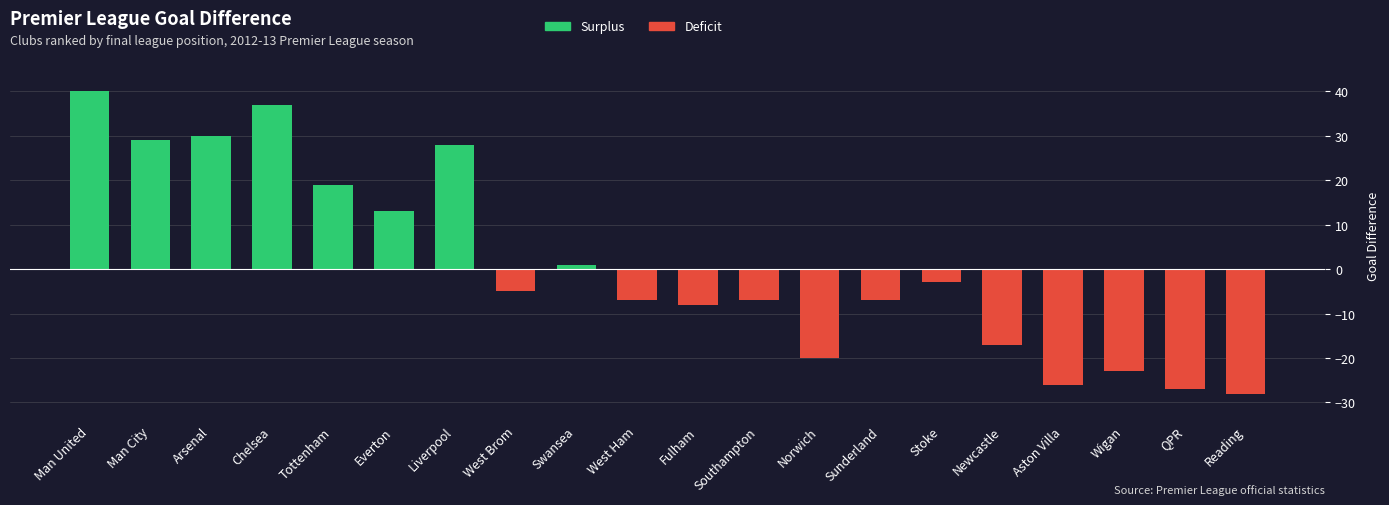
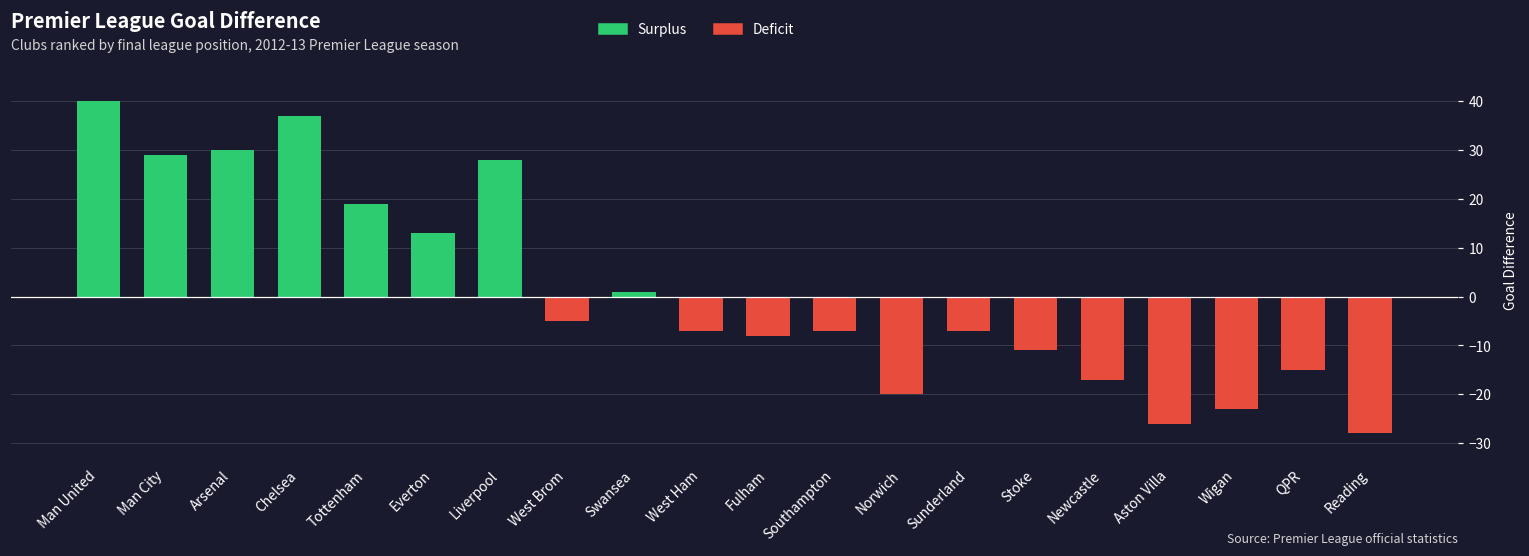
  {
    "Surplus": {
      "Man United": 40,
      "Man City": 29,
      "Arsenal": 30,
      "Chelsea": 37,
      "Tottenham": 19,
      "Everton": 13,
      "Liverpool": 28,
      "West Brom": 0,
      "Swansea": 1,
      "West Ham": 0,
      "Fulham": 0,
      "Southampton": 0,
      "Norwich": 0,
      "Sunderland": 0,
      "Stoke": 0,
      "Newcastle": 0,
      "Aston Villa": 0,
      "Wigan": 0,
      "QPR": 0,
      "Reading": 0
    },
    "Deficit": {
      "Man United": 0,
      "Man City": 0,
      "Arsenal": 0,
      "Chelsea": 0,
      "Tottenham": 0,
      "Everton": 0,
      "Liverpool": 0,
      "West Brom": -5,
      "Swansea": 0,
      "West Ham": -7,
      "Fulham": -8,
      "Southampton": -7,
      "Norwich": -20,
      "Sunderland": -7,
-     "Stoke": -3,
+     "Stoke": -11,
      "Newcastle": -17,
      "Aston Villa": -26,
      "Wigan": -23,
-     "QPR": -27,
+     "QPR": -15,
      "Reading": -28
    }
  }
